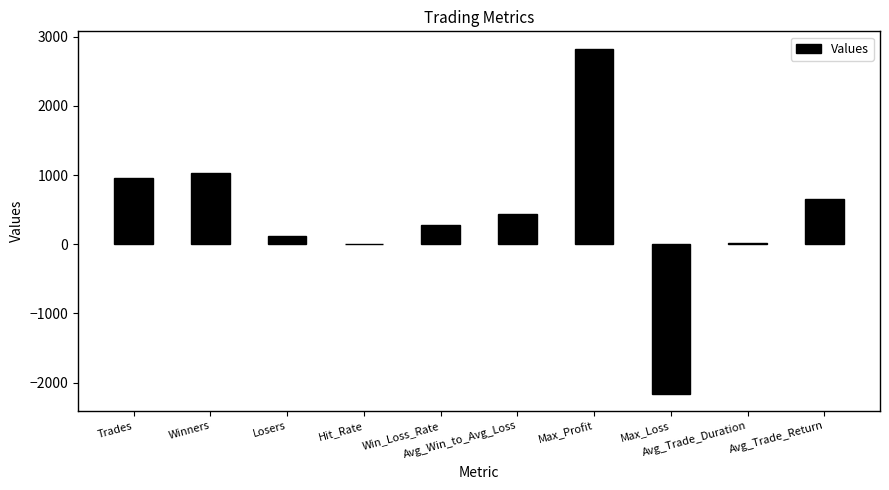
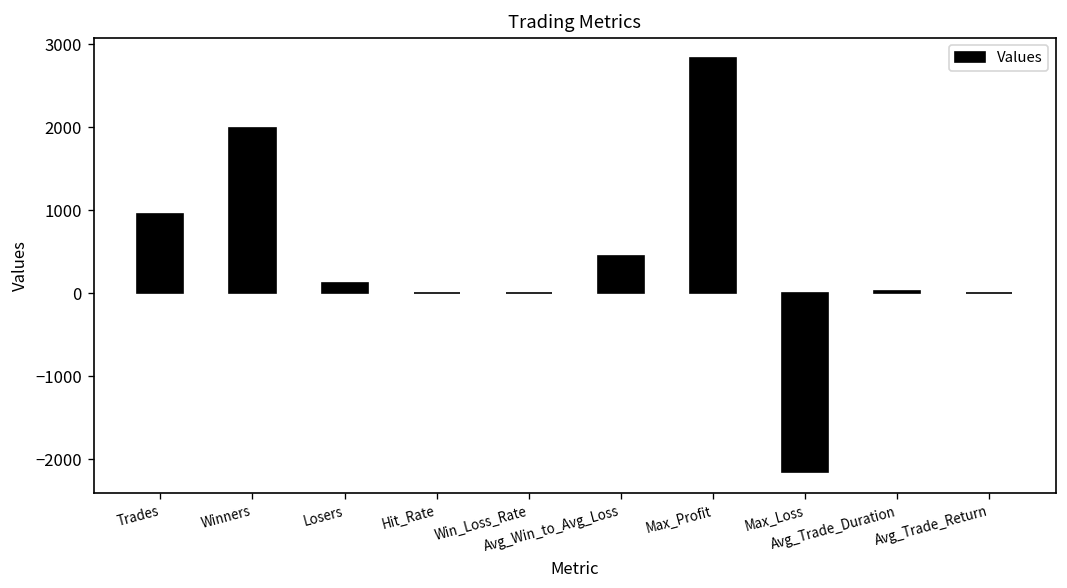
  {
    "Trades": 1000,
-   "Winners": 1000,
+   "Winners": 2000,
    "Losers": 100,
-   "Win_Loss_Rate": 300,
+   "Win_Loss_Rate": 0,
    "Avg_Win_to_Avg_Loss": 400,
    "Max_Profit": 2800,
    "Max_Loss": -2200,
-   "Avg_Trade_Return": 700
+   "Avg_Trade_Return": 0
  }
